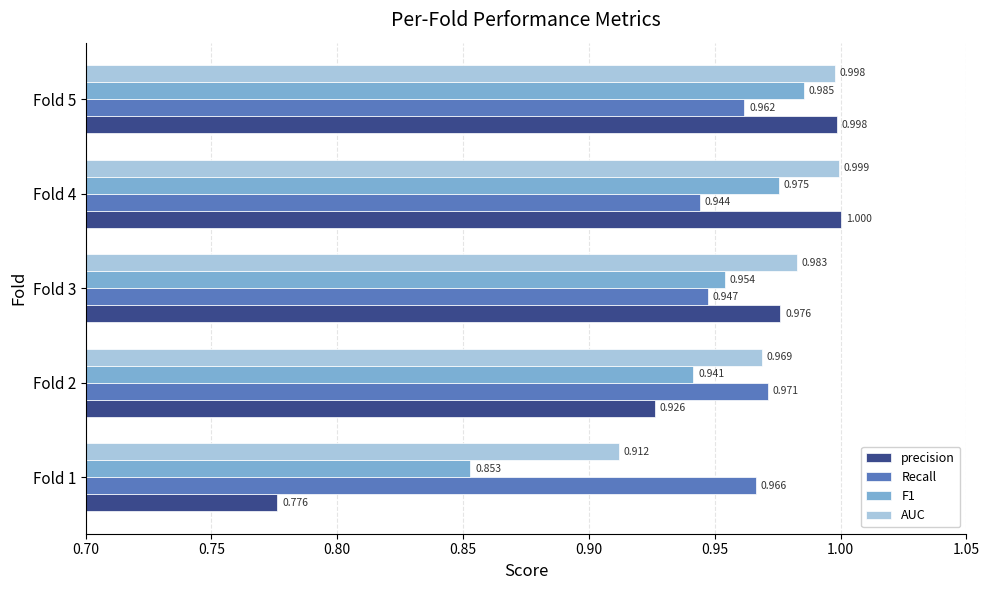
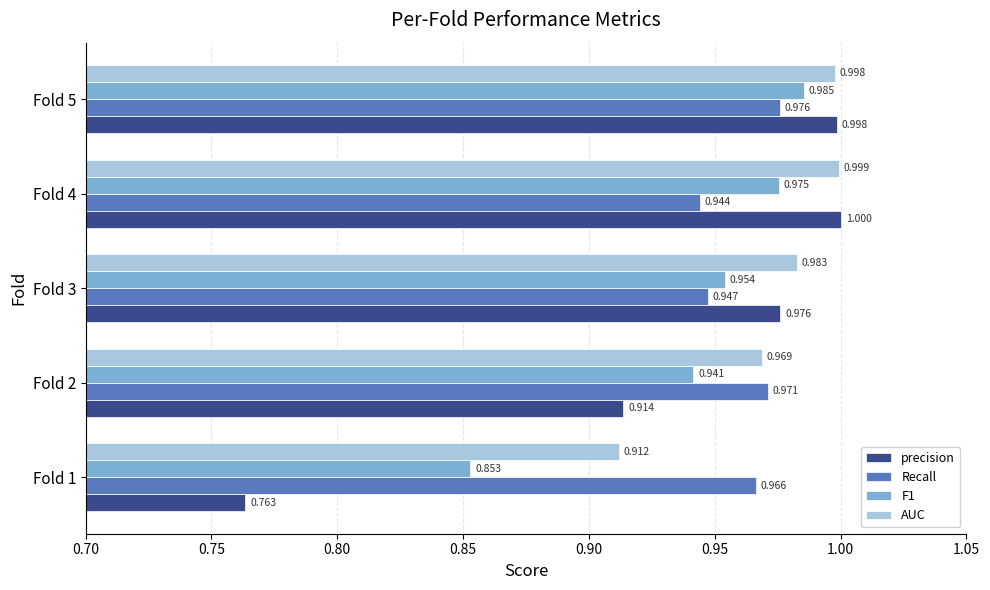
  {
    "precision": {
      "Fold 5": 0.998,
      "Fold 4": 1.000,
      "Fold 3": 0.976,
-     "Fold 2": 0.926,
-     "Fold 1": 0.776
+     "Fold 2": 0.914,
+     "Fold 1": 0.763
    },
    "Recall": {
-     "Fold 5": 0.962,
+     "Fold 5": 0.976,
      "Fold 4": 0.944,
      "Fold 3": 0.947,
      "Fold 2": 0.971,
      "Fold 1": 0.966
    }
  }
